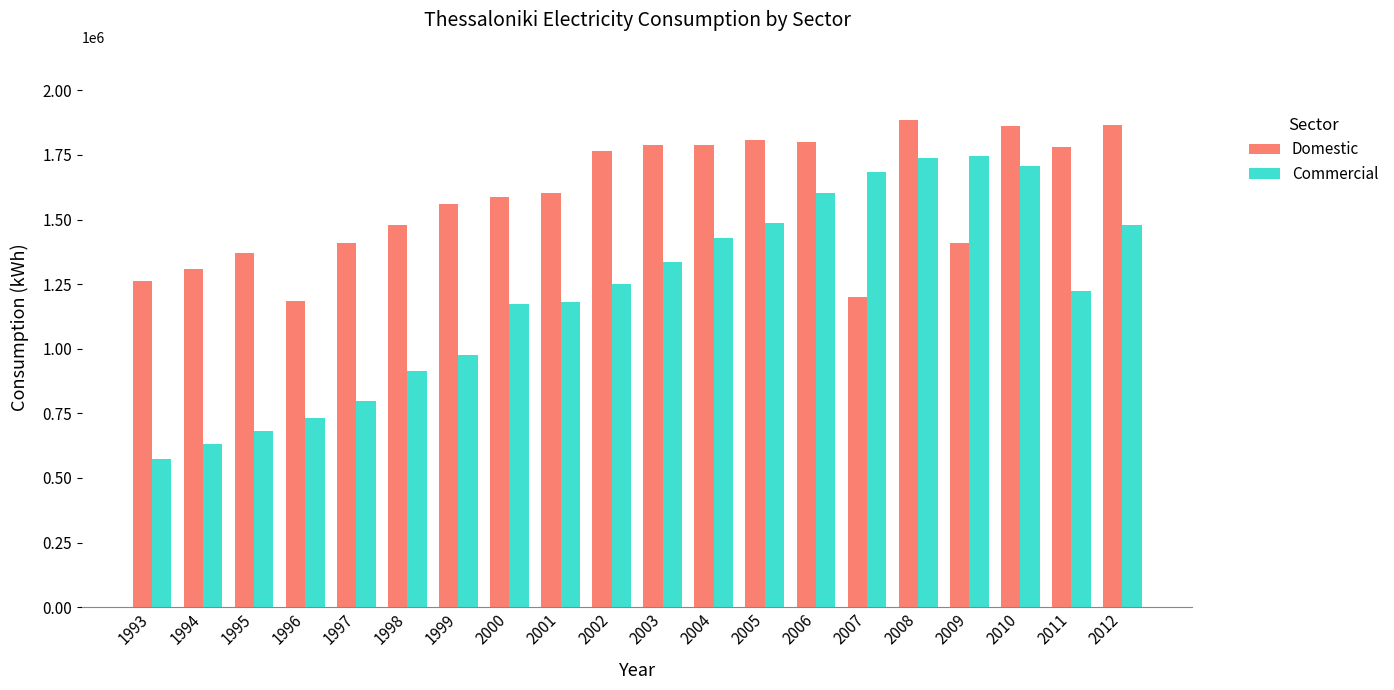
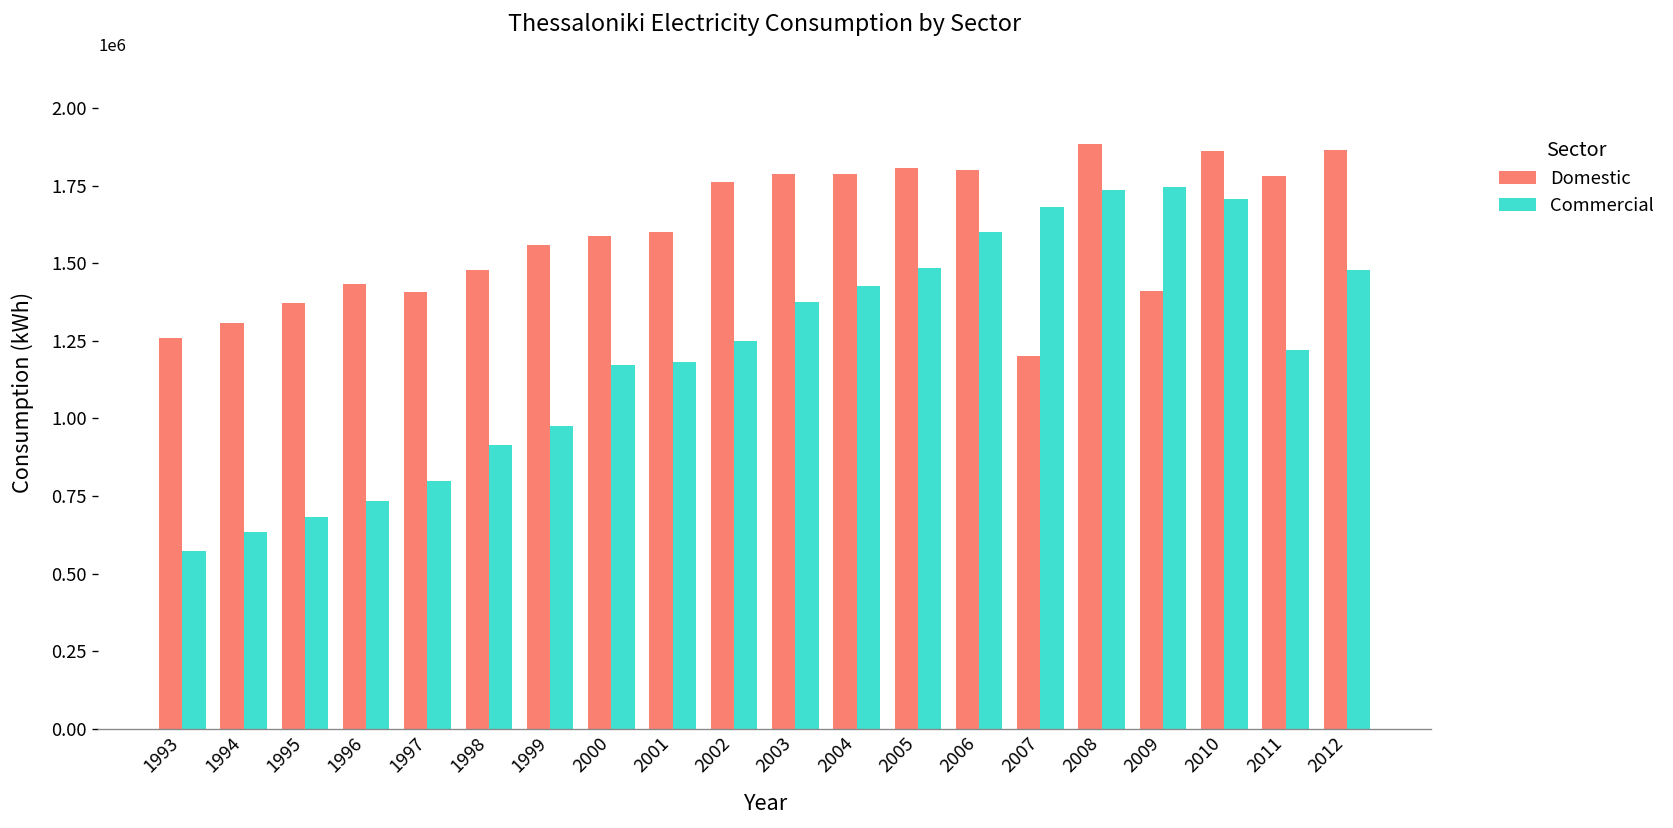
  {
    "Domestic": {
      "1993": 1260000,
      "1994": 1310000,
      "1995": 1370000,
-     "1996": 1180000,
+     "1996": 1440000,
      "1997": 1410000,
      "1998": 1480000,
      "1999": 1560000,
      "2000": 1590000,
      "2001": 1600000,
      "2002": 1760000,
      "2003": 1790000,
      "2004": 1790000,
      "2005": 1810000,
      "2006": 1800000,
      "2007": 1200000,
      "2008": 1890000,
      "2009": 1410000,
      "2010": 1860000,
      "2011": 1780000,
      "2012": 1870000
    },
    "Commercial": {
      "1993": 570000,
      "1994": 630000,
      "1995": 680000,
      "1996": 730000,
      "1997": 800000,
      "1998": 920000,
      "1999": 970000,
      "2000": 1170000,
      "2001": 1180000,
      "2002": 1250000,
-     "2003": 1330000,
+     "2003": 1370000,
      "2004": 1430000,
      "2005": 1490000,
      "2006": 1600000,
      "2007": 1680000,
      "2008": 1740000,
      "2009": 1750000,
      "2010": 1710000,
      "2011": 1220000,
      "2012": 1480000
    }
  }
